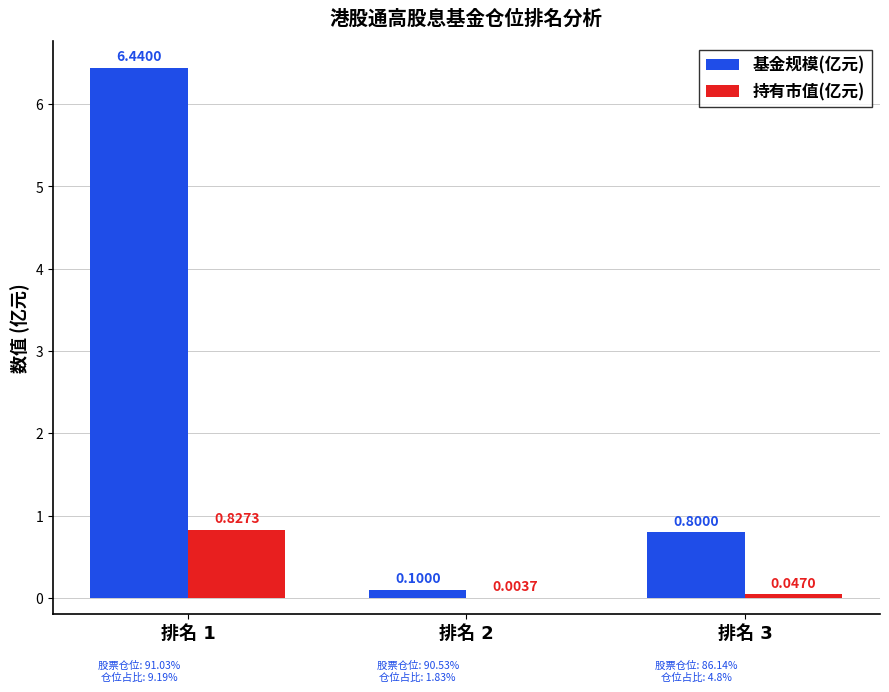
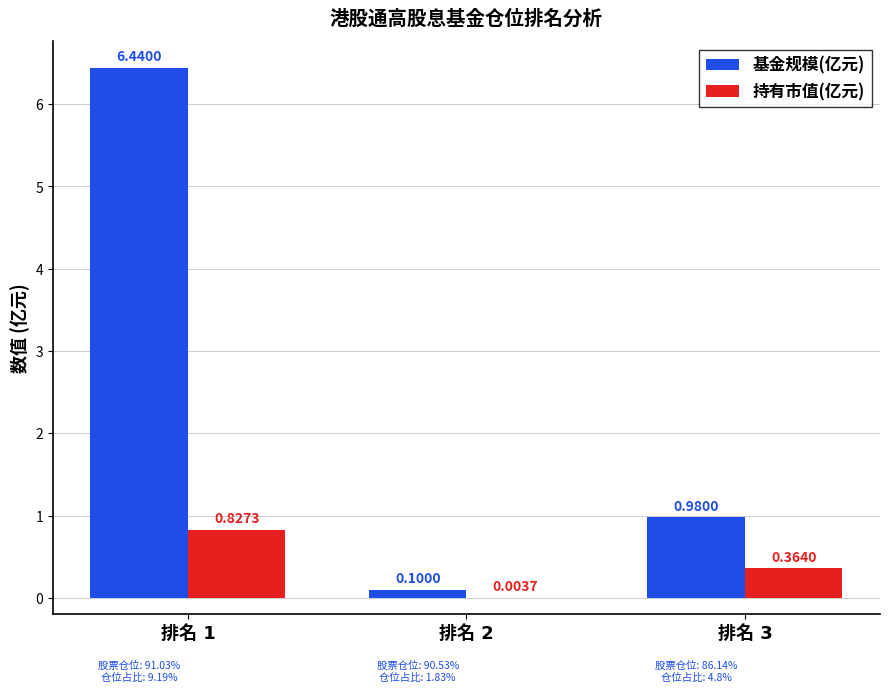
  {
    "基金规模(亿元)": {
      "排名 1": 6.4400,
      "排名 2": 0.1000,
-     "排名 3": 0.8000
+     "排名 3": 0.9800
    },
    "持有市值(亿元)": {
      "排名 1": 0.8273,
      "排名 2": 0.0037,
-     "排名 3": 0.0470
+     "排名 3": 0.3640
    }
  }
